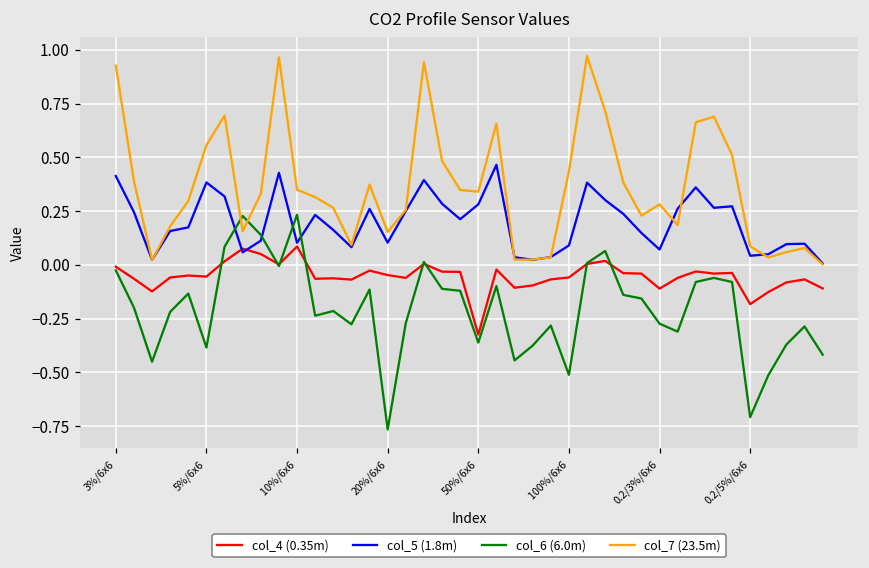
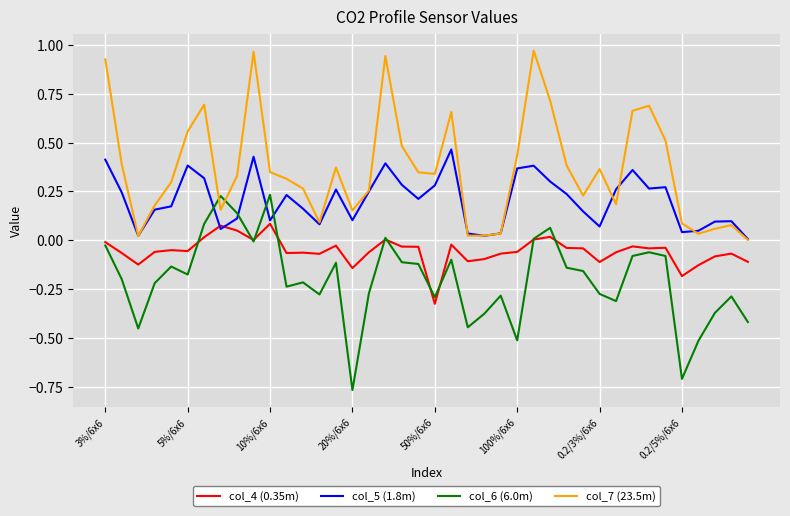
  {
    "col_4 (0.35m)": {
      "3%/6x6": -0.01,
      "5%/6x6": -0.06,
      "10%/6x6": 0.09,
-     "20%/6x6": -0.05,
+     "20%/6x6": -0.14,
      "50%/6x6": -0.33,
      "100%/6x6": -0.06,
      "0.2/3%/6x6": -0.11,
      "0.2/5%/6x6": -0.18
    },
    "col_5 (1.8m)": {
      "3%/6x6": 0.41,
      "5%/6x6": 0.38,
      "10%/6x6": 0.10,
      "20%/6x6": 0.10,
      "50%/6x6": 0.28,
-     "100%/6x6": 0.09,
+     "100%/6x6": 0.37,
      "0.2/3%/6x6": 0.07,
      "0.2/5%/6x6": 0.04
    },
    "col_6 (6.0m)": {
      "3%/6x6": -0.03,
-     "5%/6x6": -0.39,
+     "5%/6x6": -0.18,
      "10%/6x6": 0.23,
      "20%/6x6": -0.77,
-     "50%/6x6": -0.36,
+     "50%/6x6": -0.29,
      "100%/6x6": -0.51,
      "0.2/3%/6x6": -0.27,
      "0.2/5%/6x6": -0.71
    },
    "col_7 (23.5m)": {
      "3%/6x6": 0.93,
      "5%/6x6": 0.56,
      "10%/6x6": 0.35,
      "20%/6x6": 0.15,
      "50%/6x6": 0.34,
      "100%/6x6": 0.44,
-     "0.2/3%/6x6": 0.28,
+     "0.2/3%/6x6": 0.37,
      "0.2/5%/6x6": 0.09
    }
  }
